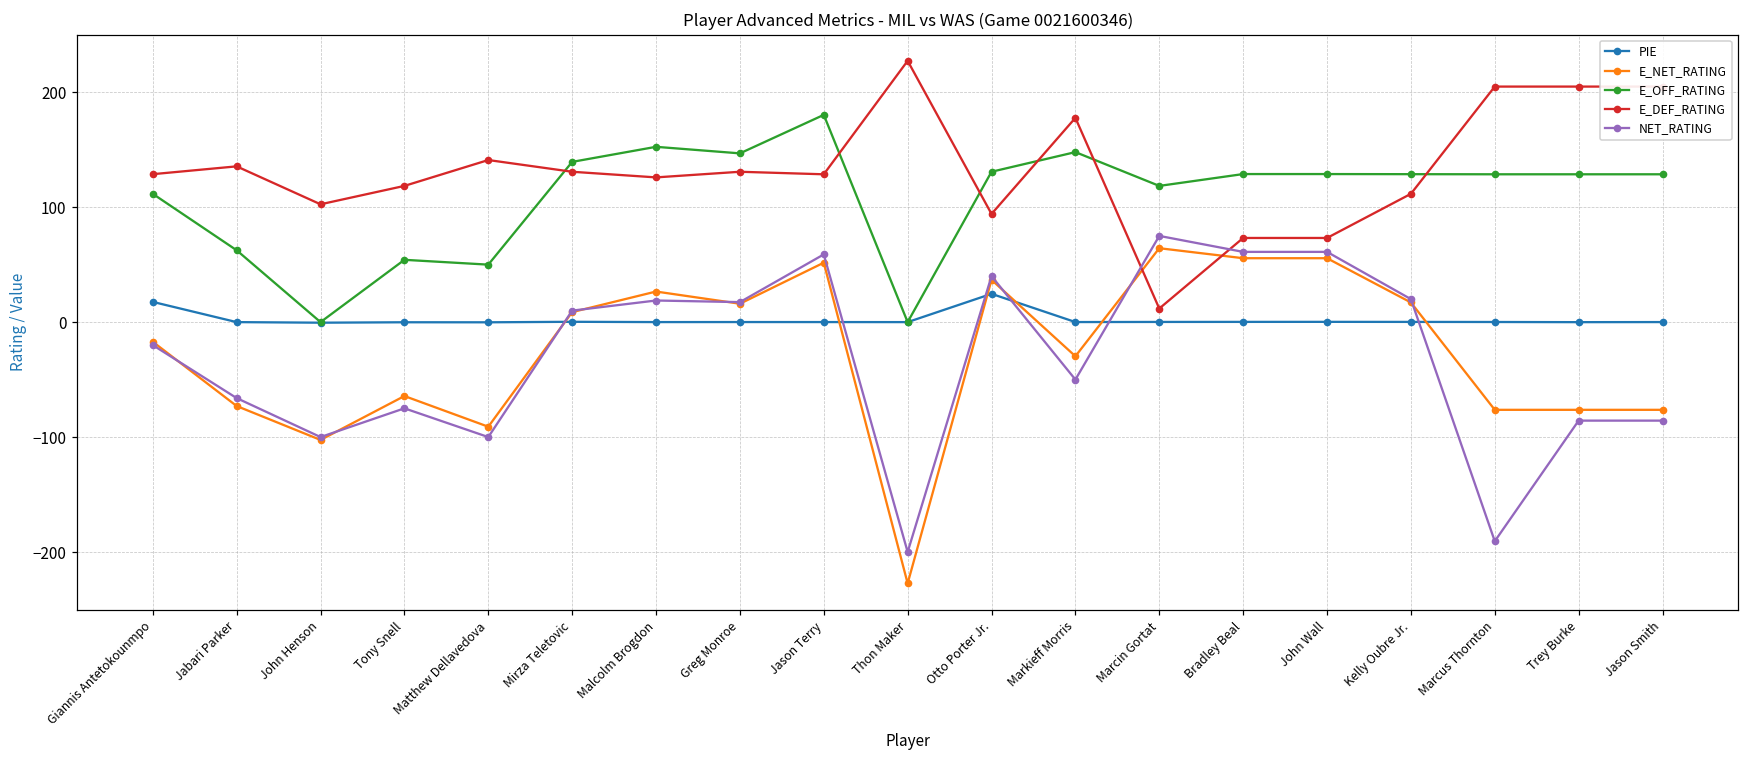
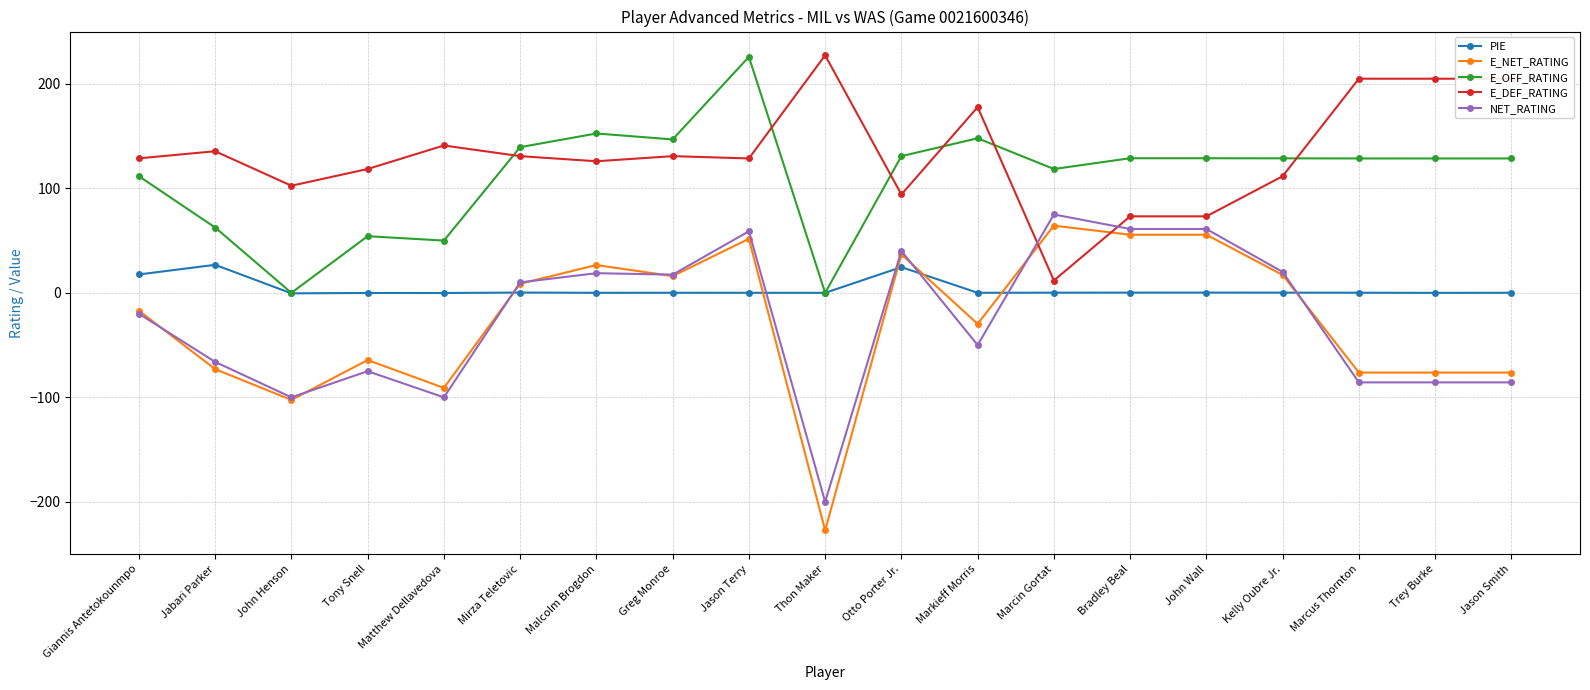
  {
    "PIE": {
      "Giannis Antetokounmpo": 18,
-     "Jabari Parker": 0,
+     "Jabari Parker": 27,
      "Tony Snell": 0,
      "Matthew Dellavedova": 0,
      "Mirza Teletovic": 0,
      "Malcolm Brogdon": 0,
      "Greg Monroe": 0,
      "Jason Terry": 0,
      "Otto Porter Jr.": 25,
      "Markieff Morris": 0,
      "Marcin Gortat": 0,
      "Bradley Beal": 0,
      "John Wall": 0,
      "Kelly Oubre Jr.": 0,
      "Marcus Thornton": 0,
      "Trey Burke": 0,
      "Jason Smith": 0
    },
    "E_NET_RATING": {
      "Giannis Antetokounmpo": -17,
      "Jabari Parker": -73,
      "John Henson": -103,
      "Tony Snell": -64,
      "Matthew Dellavedova": -91,
      "Malcolm Brogdon": 27,
      "Jason Terry": 52,
      "Thon Maker": -227,
      "Otto Porter Jr.": 37,
      "Markieff Morris": -30,
      "Marcin Gortat": 64,
      "Bradley Beal": 56,
      "John Wall": 56,
      "Kelly Oubre Jr.": 17,
      "Marcus Thornton": -76,
      "Trey Burke": -76,
      "Jason Smith": -76
    },
    "E_OFF_RATING": {
      "Giannis Antetokounmpo": 112,
      "Jabari Parker": 63,
      "Tony Snell": 54,
      "Matthew Dellavedova": 50,
      "Mirza Teletovic": 139,
      "Malcolm Brogdon": 153,
      "Greg Monroe": 147,
-     "Jason Terry": 180,
+     "Jason Terry": 226,
      "Otto Porter Jr.": 131,
      "Markieff Morris": 148,
      "Marcin Gortat": 119,
      "Bradley Beal": 129,
      "John Wall": 129,
      "Kelly Oubre Jr.": 129,
      "Marcus Thornton": 129,
      "Trey Burke": 129,
      "Jason Smith": 129
    },
    "E_DEF_RATING": {
      "Giannis Antetokounmpo": 129,
      "Jabari Parker": 136,
      "John Henson": 103,
      "Tony Snell": 119,
      "Matthew Dellavedova": 141,
      "Mirza Teletovic": 131,
      "Malcolm Brogdon": 126,
      "Greg Monroe": 131,
      "Jason Terry": 129,
      "Thon Maker": 227,
      "Otto Porter Jr.": 94,
      "Markieff Morris": 178,
      "Marcin Gortat": 12,
      "Bradley Beal": 73,
      "John Wall": 73,
      "Kelly Oubre Jr.": 112,
      "Marcus Thornton": 205,
      "Trey Burke": 205
    },
    "NET_RATING": {
      "Giannis Antetokounmpo": -20,
      "Jabari Parker": -66,
      "John Henson": -100,
      "Tony Snell": -75,
      "Matthew Dellavedova": -100,
      "Malcolm Brogdon": 19,
      "Jason Terry": 59,
      "Thon Maker": -200,
      "Otto Porter Jr.": 40,
      "Markieff Morris": -50,
      "Marcin Gortat": 75,
      "Bradley Beal": 61,
      "John Wall": 61,
      "Kelly Oubre Jr.": 20,
-     "Marcus Thornton": -191,
+     "Marcus Thornton": -86,
      "Trey Burke": -86,
      "Jason Smith": -86
    }
  }
